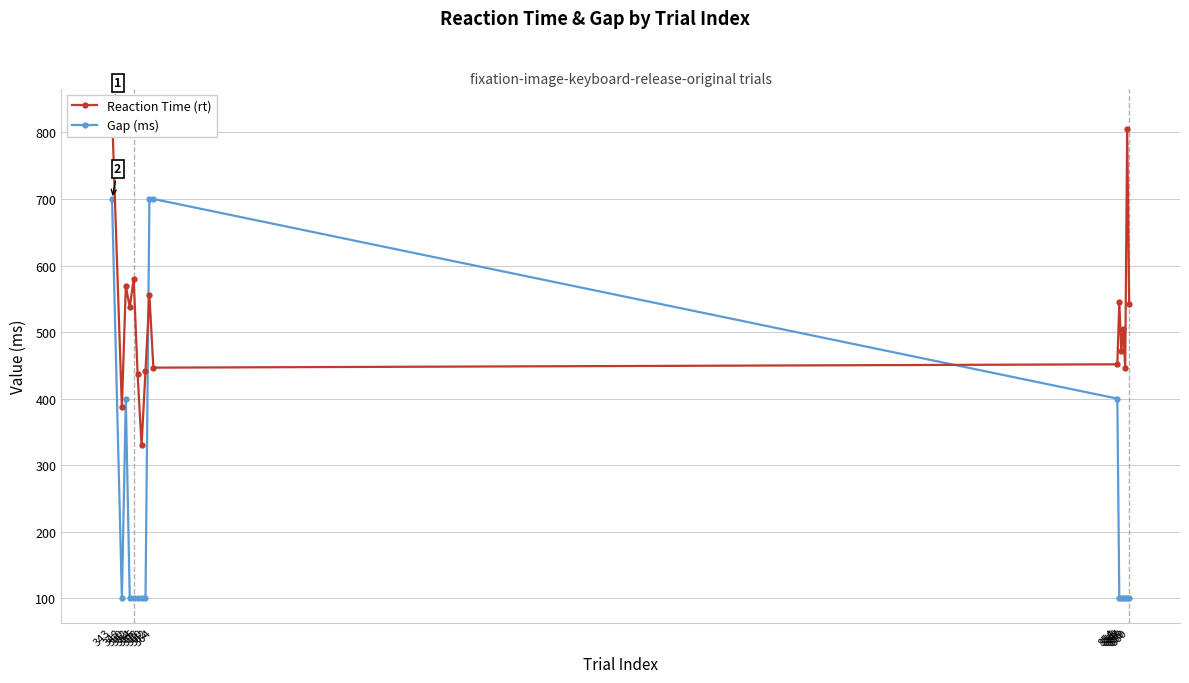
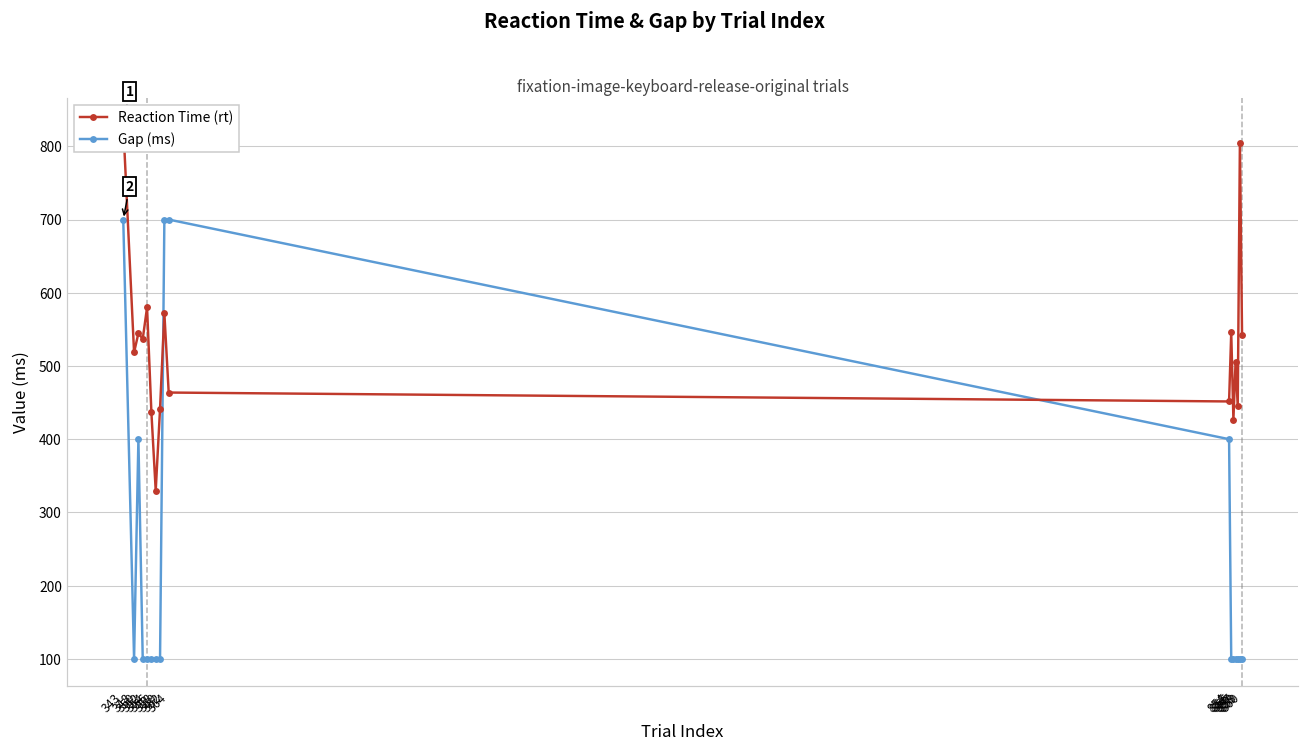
  {
    "Reaction Time (rt)": {
-     "348": 390,
-     "350": 570,
+     "348": 520,
+     "350": 540,
      "352": 540,
      "354": 580,
      "356": 440,
      "358": 330,
      "360": 440,
-     "362": 560,
-     "364": 450,
+     "362": 570,
+     "364": 460,
      "854": 450,
      "855": 550,
-     "856": 470,
+     "856": 430,
      "857": 510,
      "858": 450,
      "859": 800,
      "860": 540
    },
    "Gap (ms)": {
      "348": 100,
      "350": 400,
      "352": 100,
      "354": 100,
      "356": 100,
      "358": 100,
      "360": 100,
      "362": 700,
      "364": 700,
      "854": 400,
      "855": 100,
      "856": 100,
      "857": 100,
      "858": 100,
      "859": 100,
      "860": 100
    }
  }
